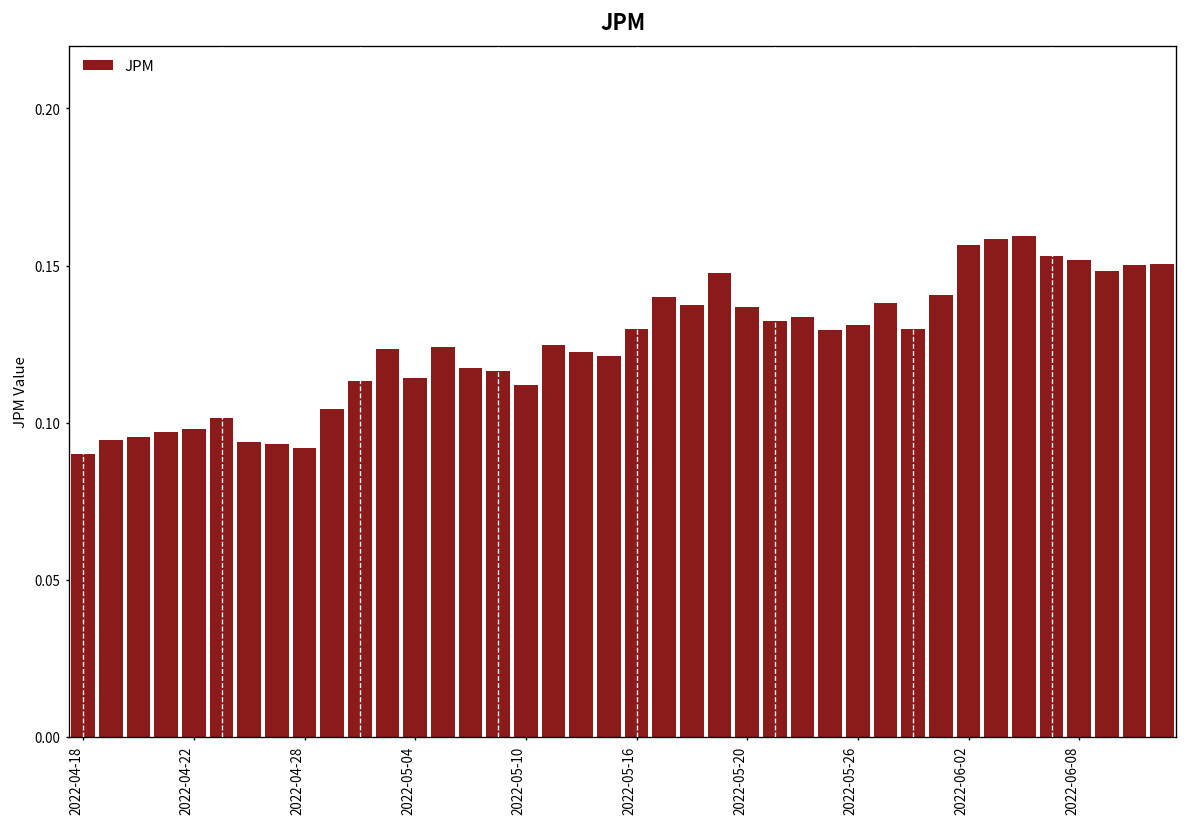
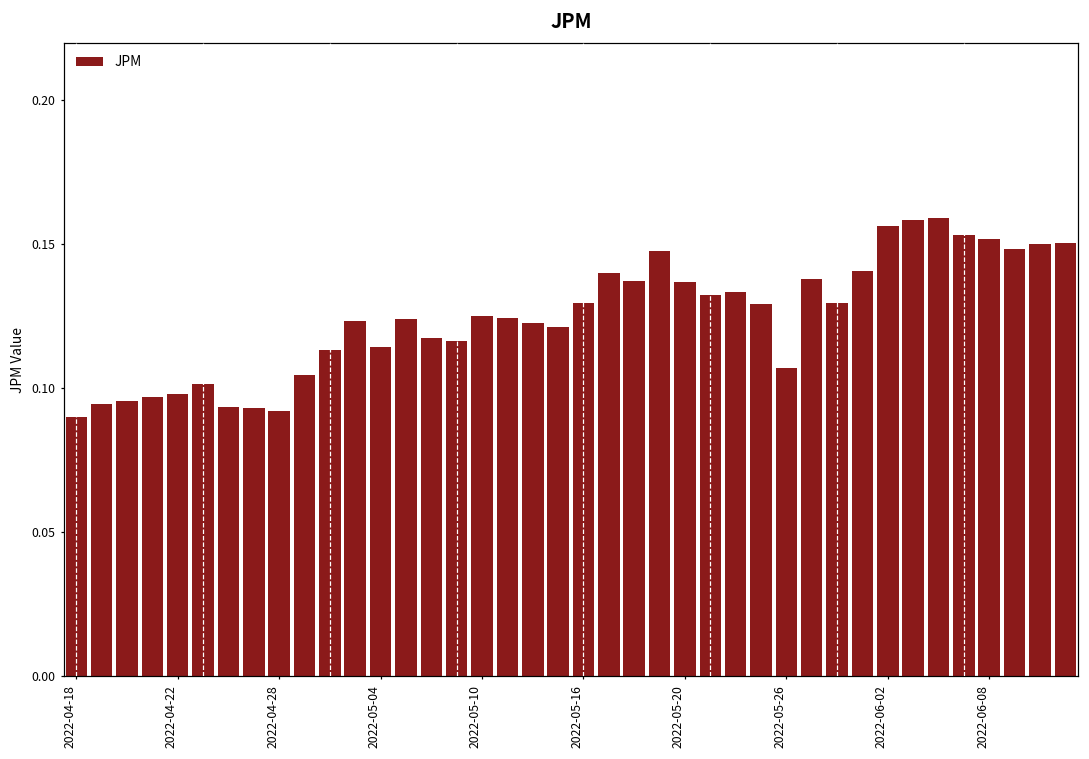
  {
    "2022-04-18": 0.090,
    "2022-04-22": 0.098,
    "2022-04-28": 0.092,
    "2022-05-04": 0.114,
-   "2022-05-10": 0.112,
+   "2022-05-10": 0.125,
    "2022-05-16": 0.130,
    "2022-05-20": 0.137,
-   "2022-05-26": 0.131,
+   "2022-05-26": 0.107,
    "2022-06-02": 0.156,
    "2022-06-08": 0.152
  }
